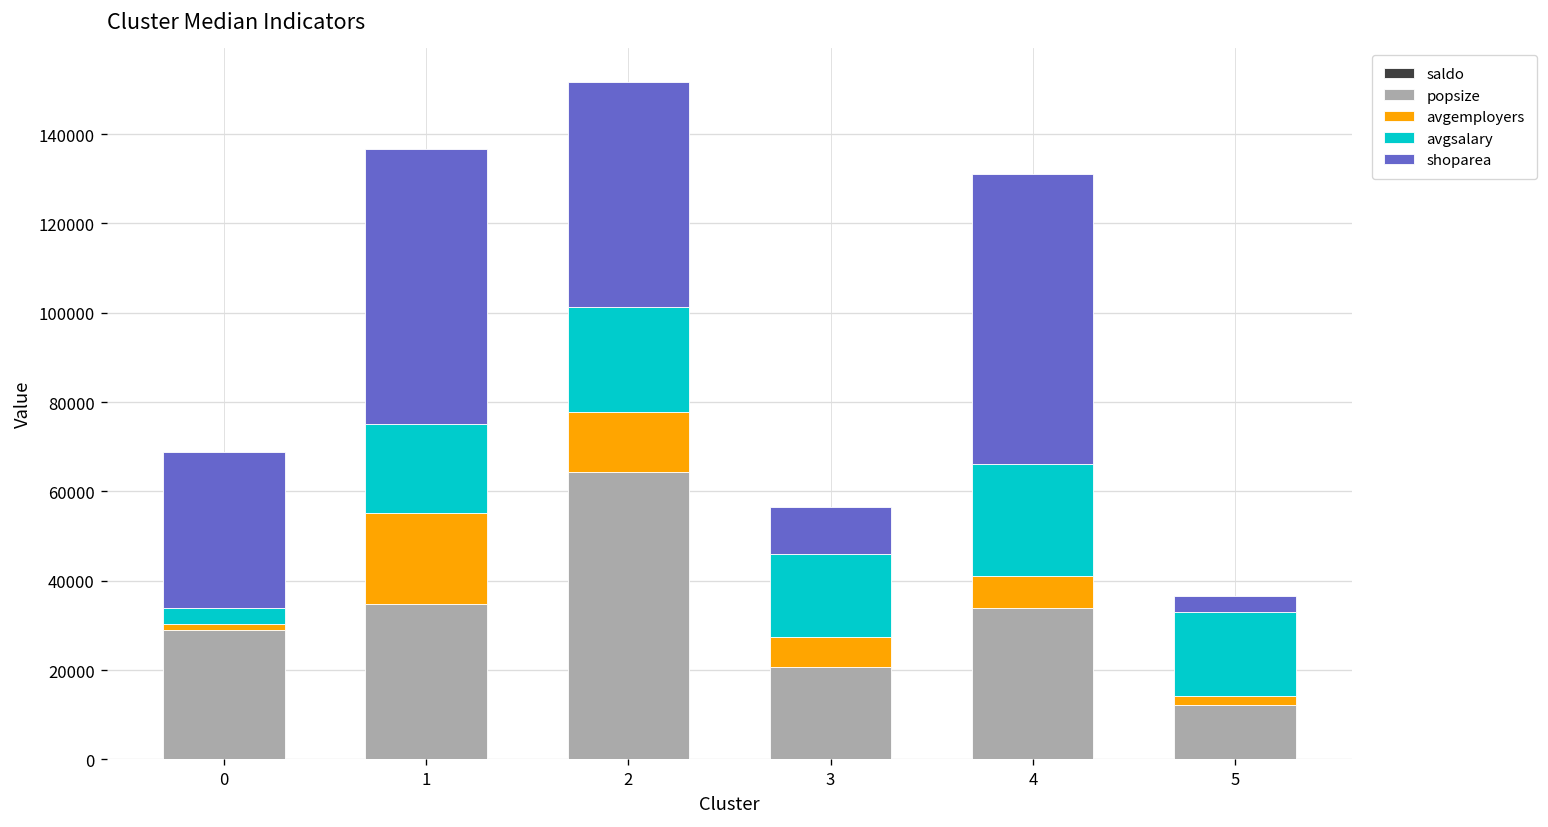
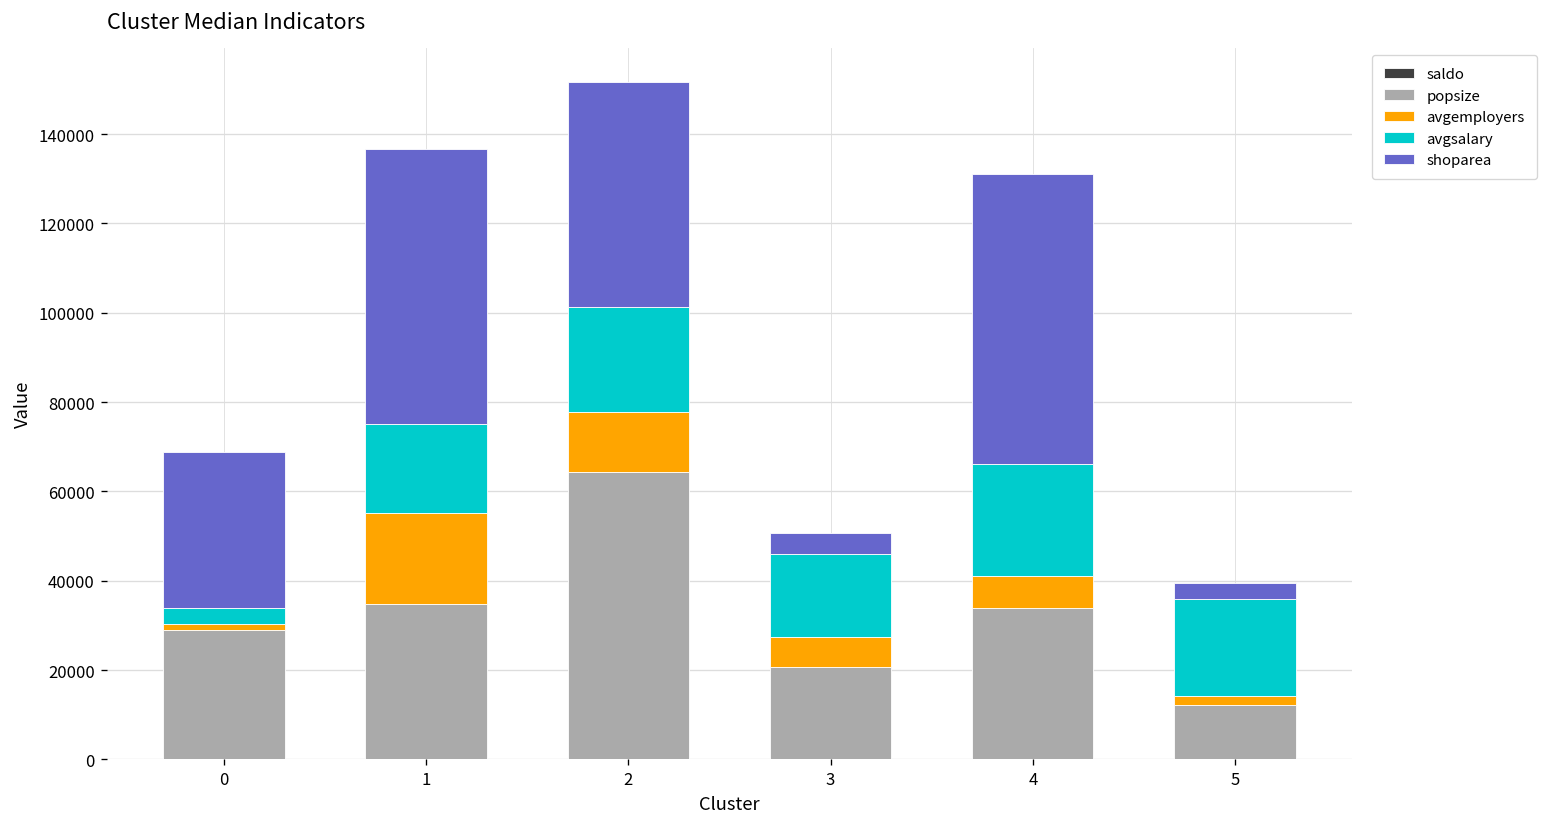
  {
    "popsize": {
      "0": 29000,
      "1": 35000,
      "2": 64000,
      "3": 21000,
      "4": 34000,
      "5": 12000
    },
    "avgemployers": {
      "0": 1000,
      "1": 20000,
      "2": 13000,
      "3": 7000,
      "4": 7000,
      "5": 2000
    },
    "avgsalary": {
      "0": 3000,
      "1": 20000,
      "2": 24000,
      "3": 19000,
      "4": 25000,
-     "5": 19000
+     "5": 22000
    },
    "shoparea": {
      "0": 35000,
      "1": 62000,
      "2": 50000,
-     "3": 10000,
+     "3": 5000,
      "4": 65000,
      "5": 4000
    }
  }
